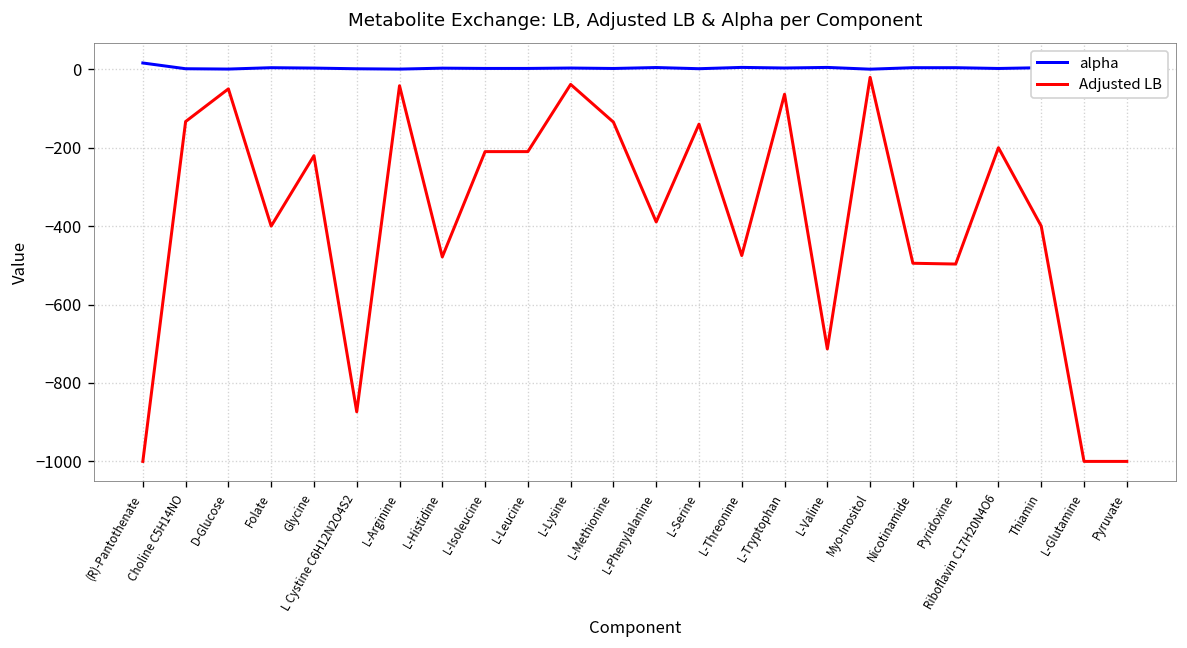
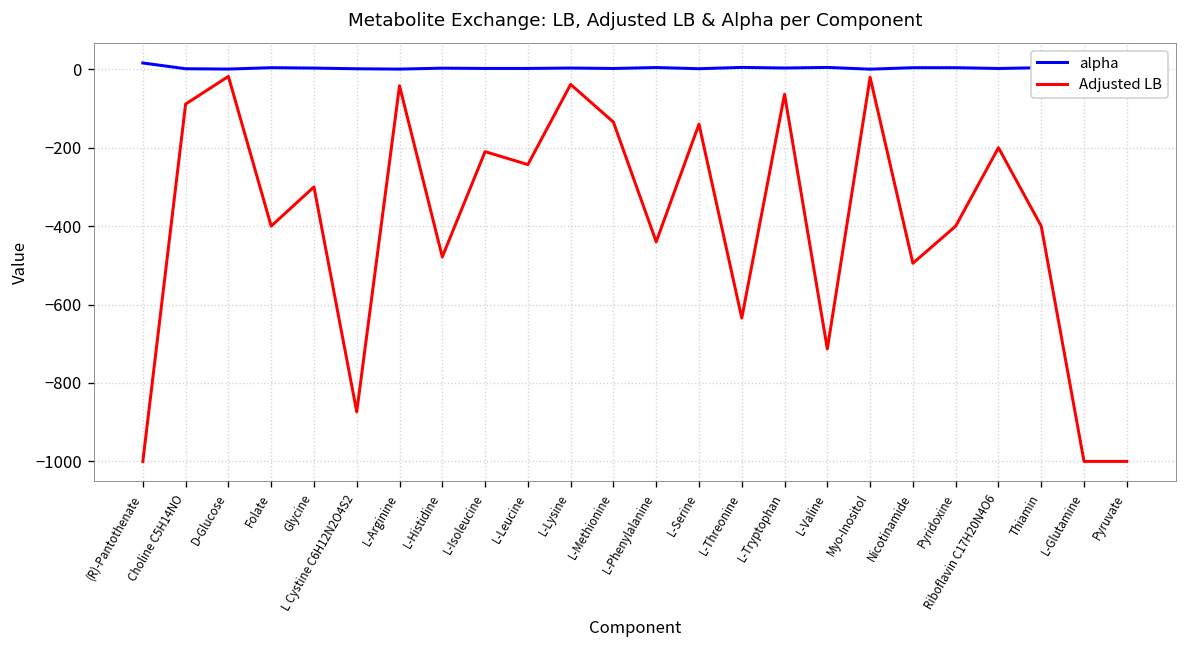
  {
    "alpha": {
      "(R)-Pantothenate": 20,
      "Choline C5H14NO": 0,
      "D-Glucose": 0,
      "Folate": 0,
      "Glycine": 0,
      "L Cystine C6H12N2O4S2": 0,
      "L-Arginine": 0,
      "L-Histidine": 0,
      "L-Isoleucine": 0,
      "L-Leucine": 0,
      "L-Lysine": 0,
      "L-Methionine": 0,
      "L-Phenylalanine": 0,
      "L-Serine": 0,
      "L-Threonine": 0,
      "L-Tryptophan": 0,
      "L-Valine": 0,
      "Myo-Inositol": 0,
      "Nicotinamide": 0,
      "Pyridoxine": 0,
      "Riboflavin C17H20N4O6": 0
    },
    "Adjusted LB": {
      "(R)-Pantothenate": -1000,
-     "Choline C5H14NO": -130,
-     "D-Glucose": -50,
+     "Choline C5H14NO": -90,
+     "D-Glucose": -20,
      "Folate": -400,
-     "Glycine": -220,
+     "Glycine": -300,
      "L Cystine C6H12N2O4S2": -870,
      "L-Arginine": -40,
      "L-Histidine": -480,
      "L-Isoleucine": -210,
-     "L-Leucine": -210,
+     "L-Leucine": -240,
      "L-Lysine": -40,
      "L-Methionine": -130,
-     "L-Phenylalanine": -390,
+     "L-Phenylalanine": -440,
      "L-Serine": -140,
-     "L-Threonine": -480,
+     "L-Threonine": -630,
      "L-Tryptophan": -60,
      "L-Valine": -710,
      "Myo-Inositol": -20,
      "Nicotinamide": -490,
-     "Pyridoxine": -500,
+     "Pyridoxine": -400,
      "Riboflavin C17H20N4O6": -200,
      "Thiamin": -400,
      "L-Glutamine": -1000,
      "Pyruvate": -1000
    }
  }
